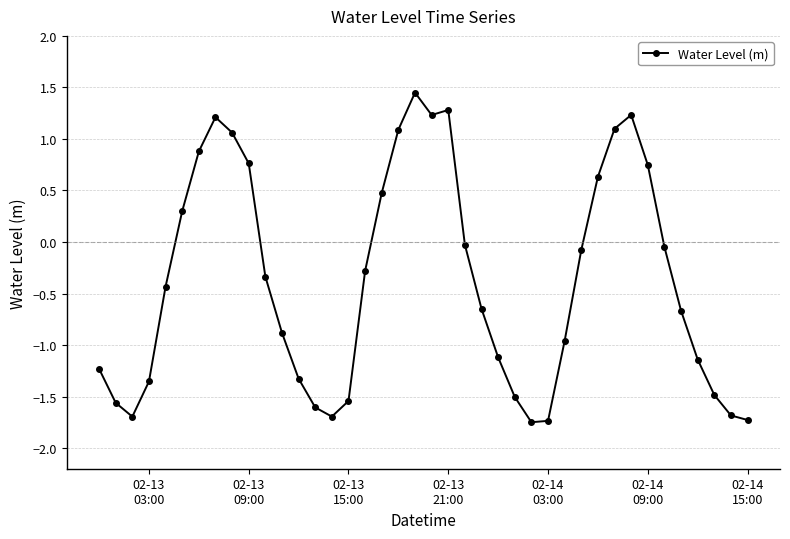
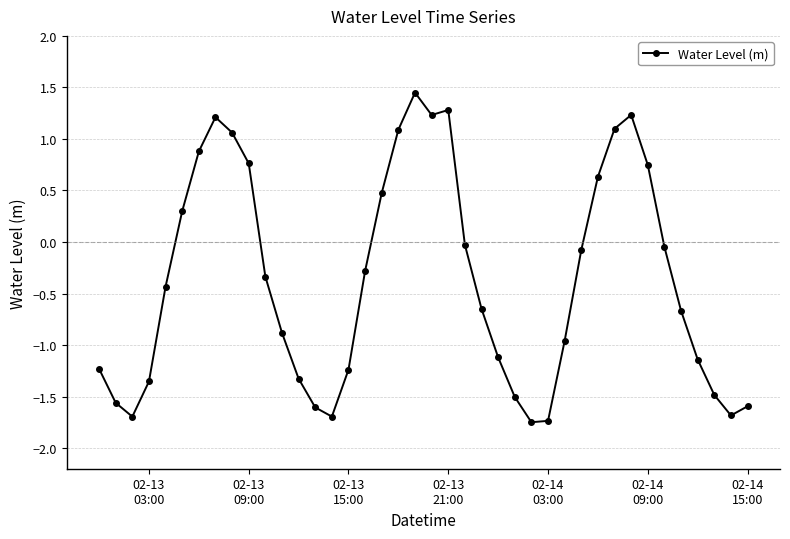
  {
    "02-13 03:00": -1.35,
    "02-13 09:00": 0.76,
-   "02-13 15:00": -1.54,
+   "02-13 15:00": -1.24,
    "02-13 21:00": 1.28,
    "02-14 03:00": -1.74,
    "02-14 09:00": 0.75,
-   "02-14 15:00": -1.73
+   "02-14 15:00": -1.59
  }
